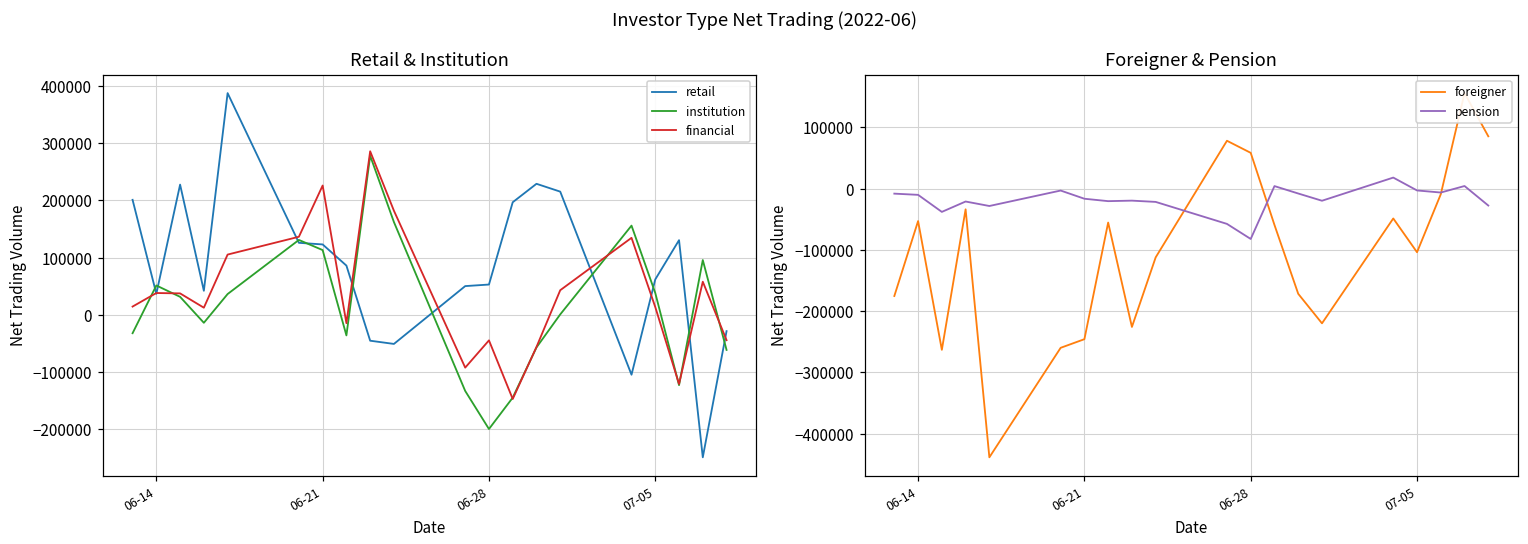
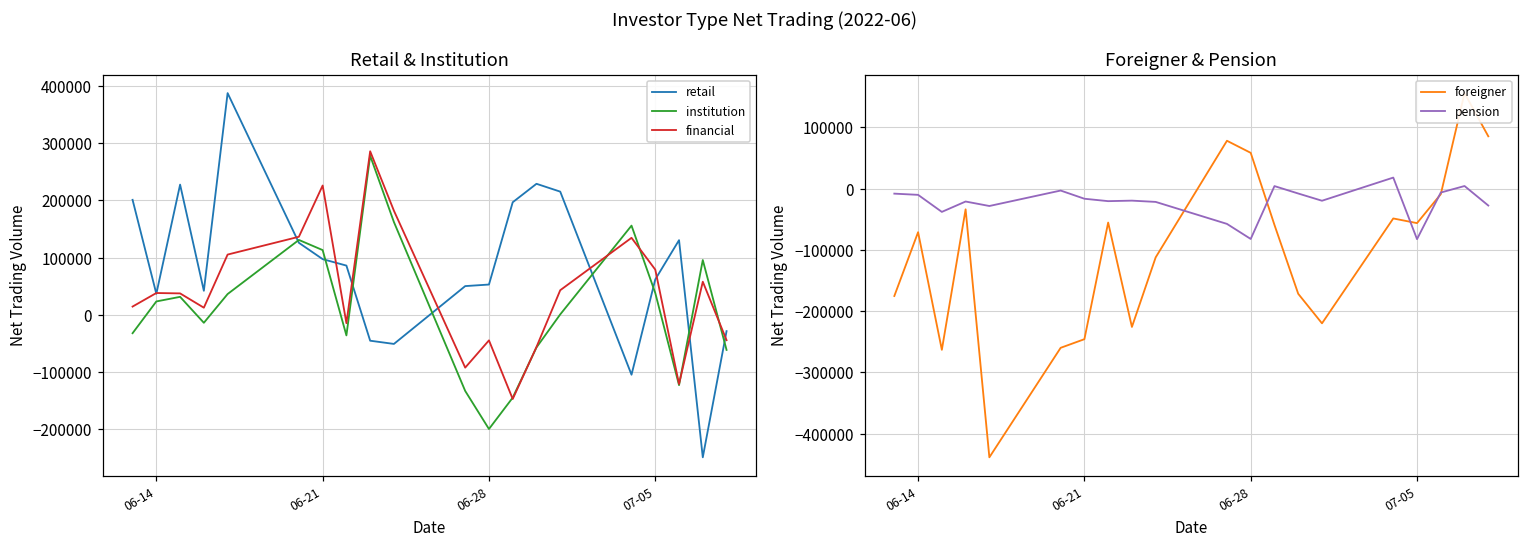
  {
    "Retail & Institution": {
      "retail": {
-       "06-21": 120000,
+       "06-21": 100000,
        "06-28": 50000,
        "07-05": 60000
      },
      "institution": {
-       "06-14": 50000,
+       "06-14": 20000,
        "06-21": 110000,
        "06-28": -200000,
        "07-05": 40000
      },
      "financial": {
        "06-21": 230000,
        "06-28": -40000,
-       "07-05": 10000
+       "07-05": 80000
      }
    },
    "Foreigner & Pension": {
      "foreigner": {
-       "06-14": -50000,
+       "06-14": -70000,
        "06-21": -250000,
        "06-28": 60000,
-       "07-05": -100000
+       "07-05": -60000
      },
      "pension": {
        "06-14": -10000,
        "06-21": -20000,
        "06-28": -80000,
-       "07-05": 0
+       "07-05": -80000
      }
    }
  }
